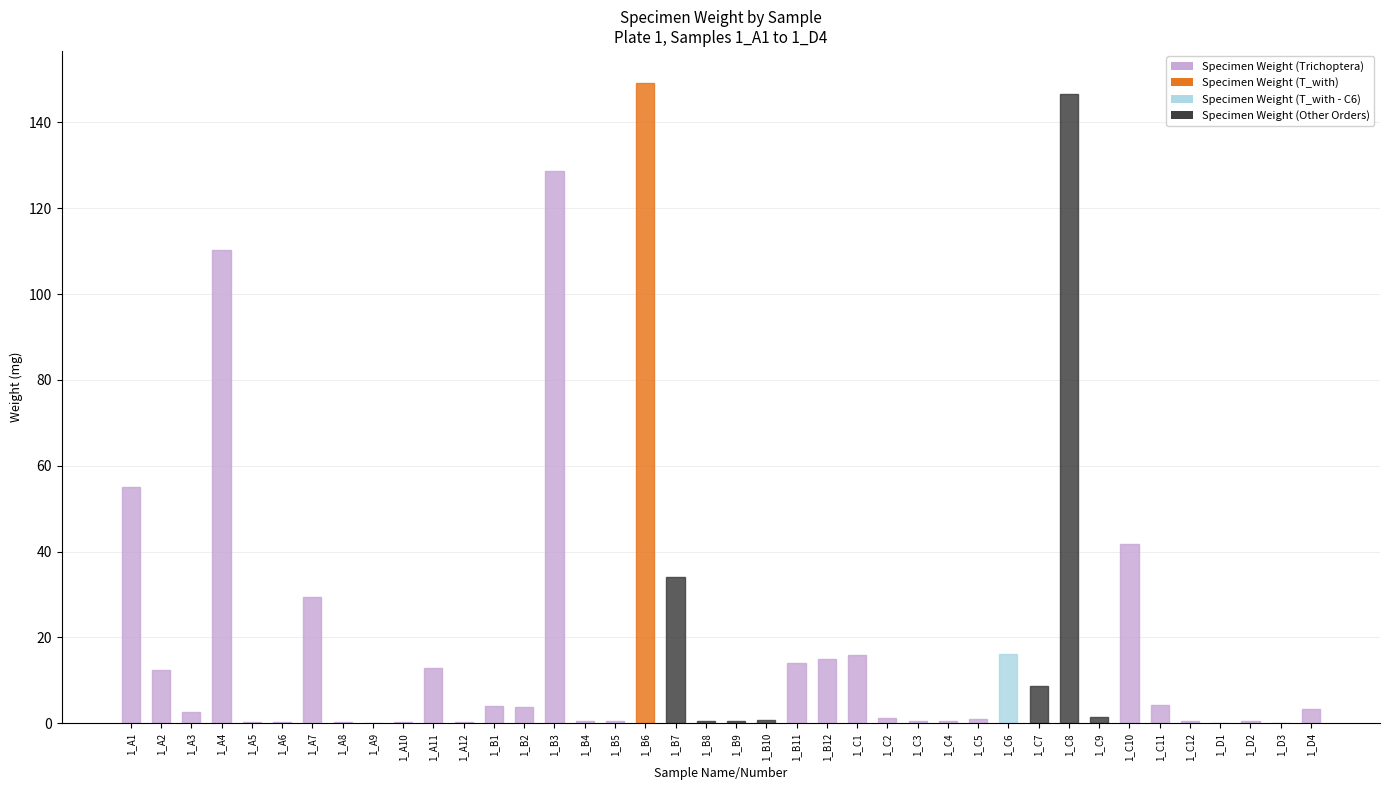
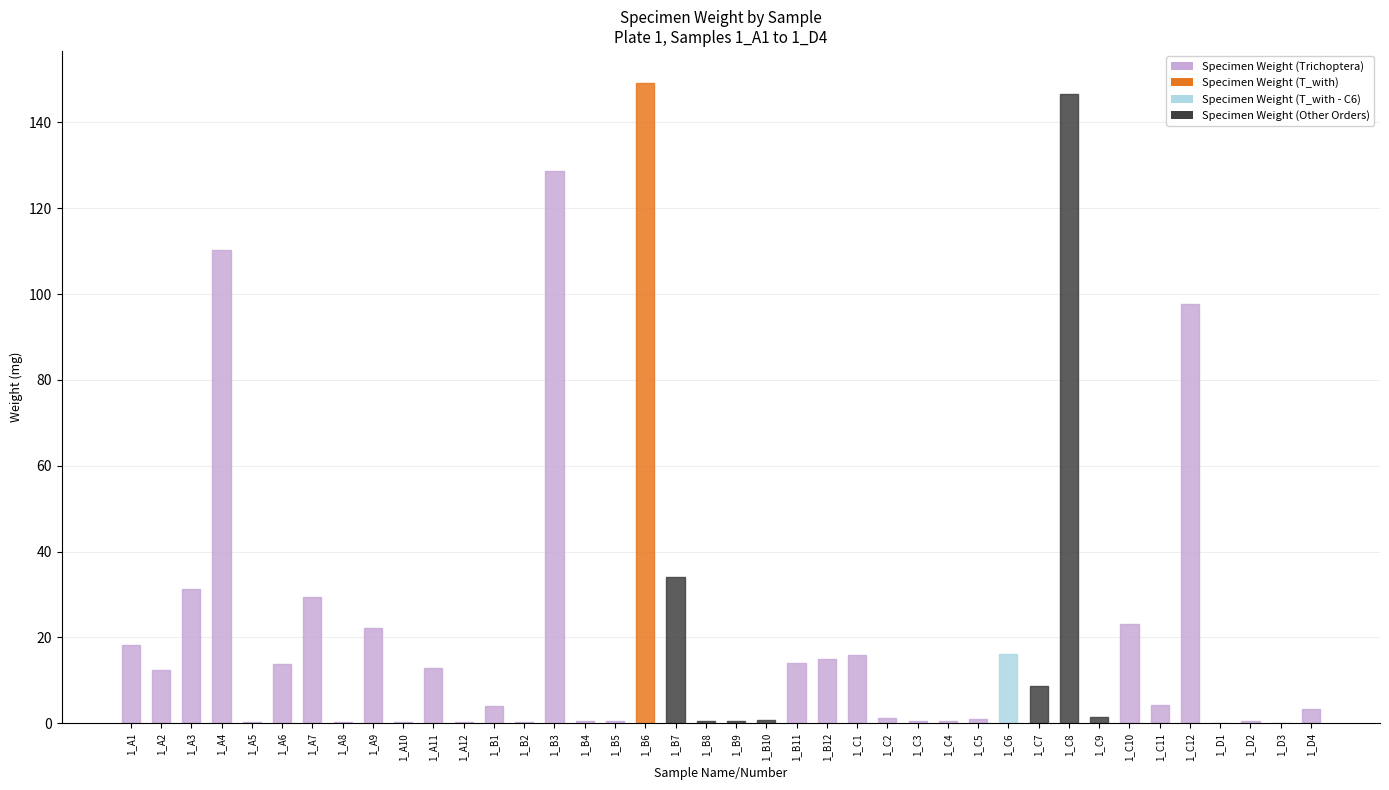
  {
-   "1_A1": 55,
+   "1_A1": 18,
    "1_A2": 12,
-   "1_A3": 3,
+   "1_A3": 31,
    "1_A4": 110,
-   "1_A6": 0,
+   "1_A6": 14,
    "1_A7": 29,
-   "1_A9": 0,
+   "1_A9": 22,
    "1_A11": 13,
    "1_B1": 4,
-   "1_B2": 4,
+   "1_B2": 0,
    "1_B3": 129,
    "1_B6": 149,
    "1_B7": 34,
    "1_B8": 1,
    "1_B10": 1,
    "1_B11": 14,
    "1_B12": 15,
    "1_C1": 16,
    "1_C2": 1,
    "1_C5": 1,
    "1_C6": 16,
    "1_C7": 9,
    "1_C8": 147,
    "1_C9": 1,
-   "1_C10": 42,
+   "1_C10": 23,
    "1_C11": 4,
-   "1_C12": 1,
+   "1_C12": 98,
    "1_D4": 3
  }
